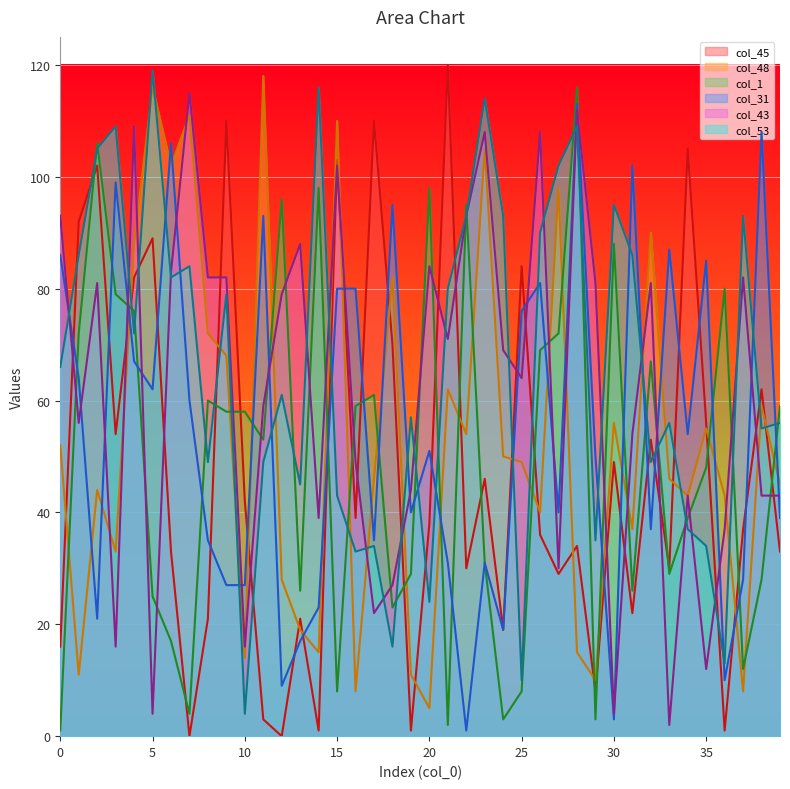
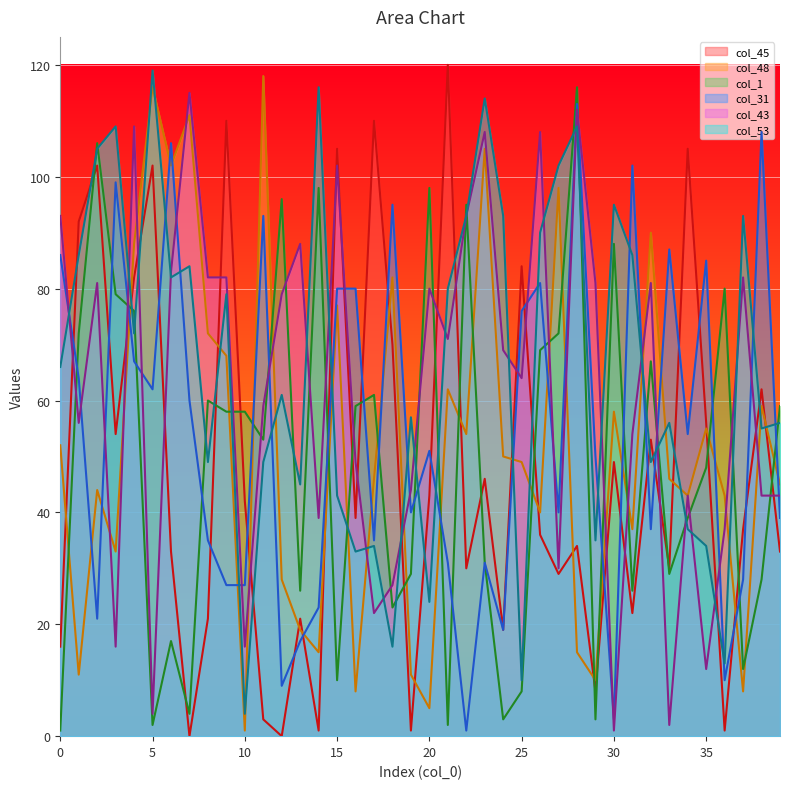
  {
    "col_45": {
      "0": 16,
-     "5": 89,
+     "5": 102,
      "10": 42,
-     "15": 103,
-     "20": 38,
+     "15": 105,
+     "20": 43,
      "25": 84,
      "30": 49,
      "35": 56
    },
    "col_48": {
      "0": 52,
      "5": 116,
-     "10": 14,
-     "15": 110,
+     "10": 1,
+     "15": 77,
      "20": 5,
      "25": 49,
-     "30": 56,
+     "30": 58,
      "35": 55
    },
    "col_1": {
      "0": 1,
-     "5": 25,
+     "5": 2,
      "10": 58,
-     "15": 8,
+     "15": 10,
      "20": 98,
      "25": 8,
      "30": 88,
      "35": 48
    },
    "col_43": {
      "0": 93,
      "5": 4,
      "10": 16,
      "15": 102,
-     "20": 84,
+     "20": 80,
      "25": 64,
-     "30": 4,
+     "30": 1,
      "35": 12
    }
  }
